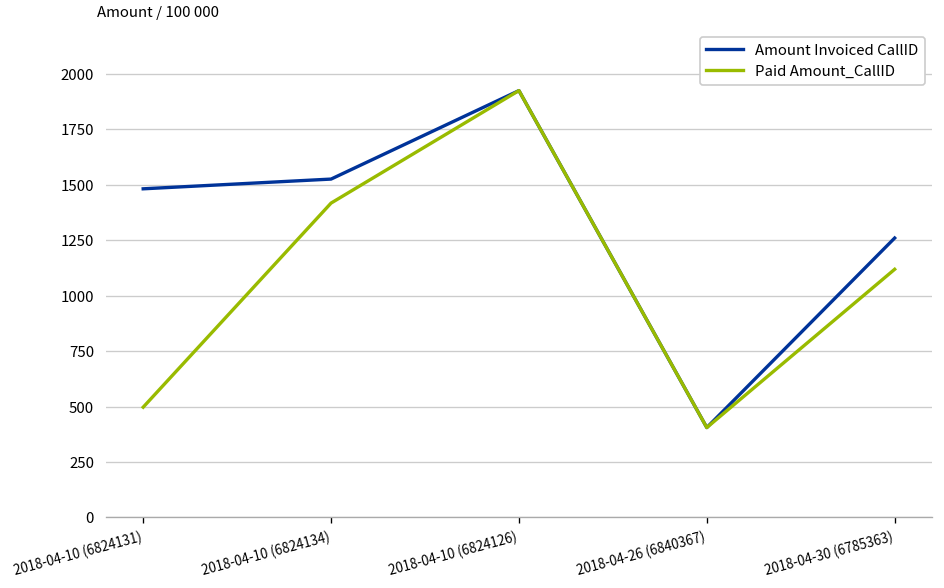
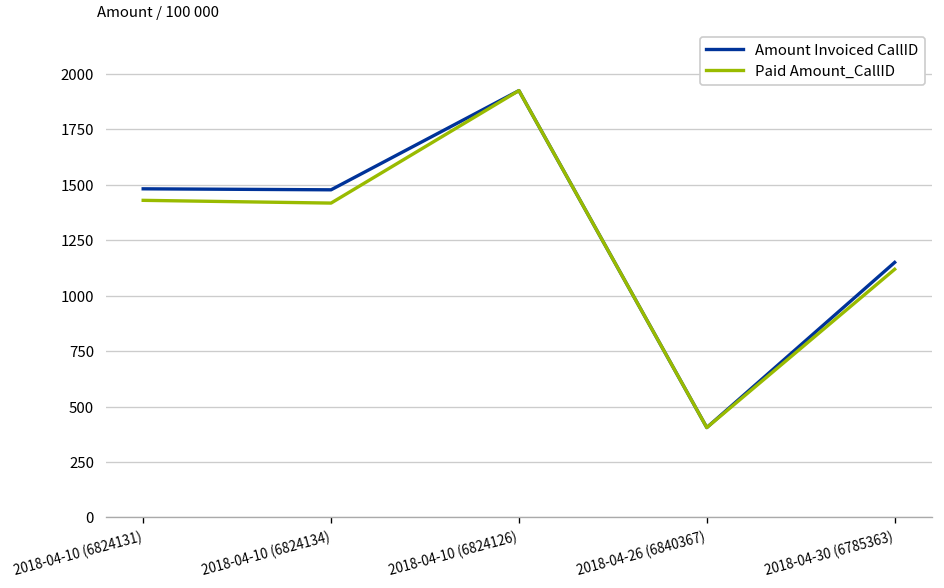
  {
    "Amount Invoiced CallID": {
      "2018-04-10 (6824131)": 1480,
-     "2018-04-10 (6824134)": 1530,
-     "2018-04-30 (6785363)": 1260
+     "2018-04-10 (6824134)": 1480,
+     "2018-04-30 (6785363)": 1150
    },
    "Paid Amount_CallID": {
-     "2018-04-10 (6824131)": 500,
+     "2018-04-10 (6824131)": 1430,
      "2018-04-10 (6824134)": 1420,
      "2018-04-30 (6785363)": 1120
    }
  }
